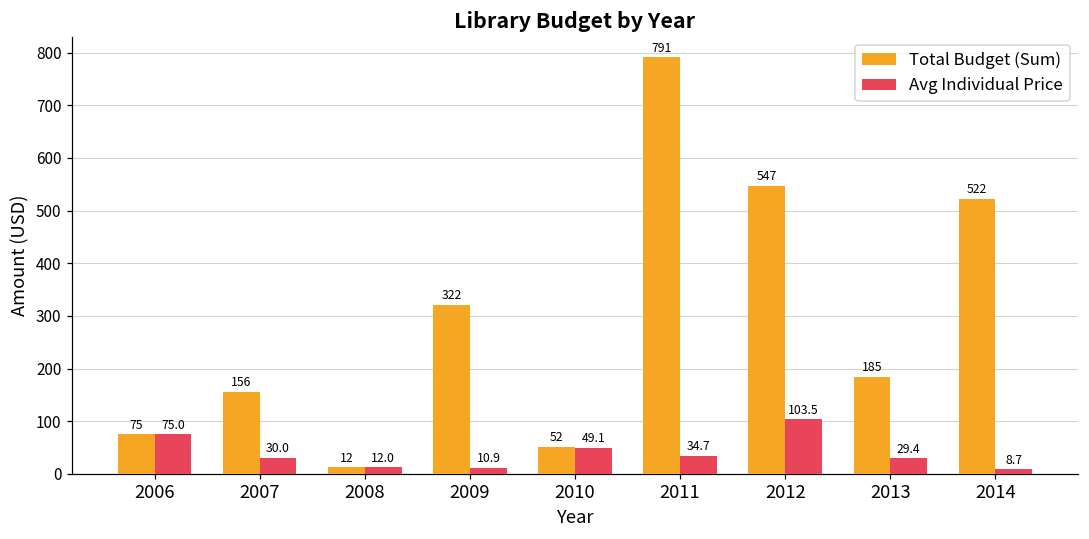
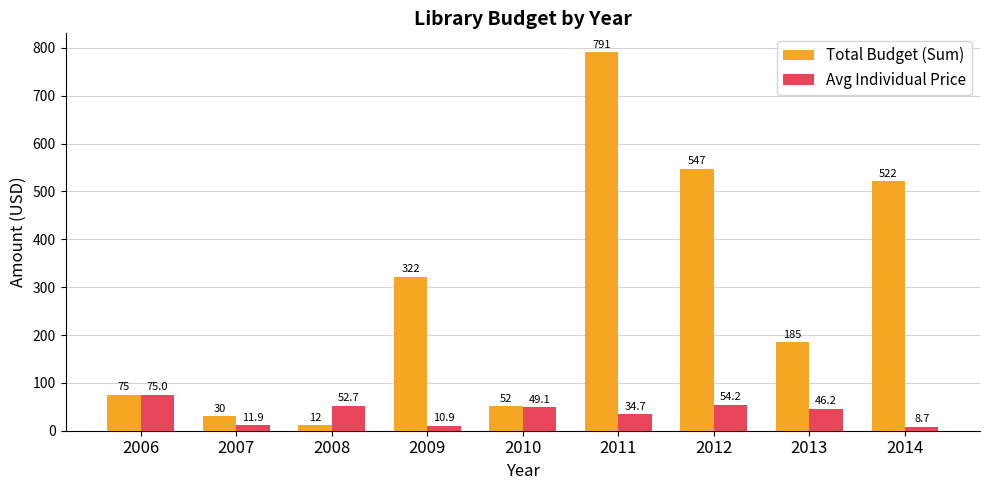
  {
    "Total Budget (Sum)": {
      "2006": 75,
-     "2007": 156,
+     "2007": 30,
      "2008": 12,
      "2009": 322,
      "2010": 52,
      "2011": 791,
      "2012": 547,
      "2013": 185,
      "2014": 522
    },
    "Avg Individual Price": {
      "2006": 75.0,
-     "2007": 30.0,
-     "2008": 12.0,
+     "2007": 11.9,
+     "2008": 52.7,
      "2009": 10.9,
      "2010": 49.1,
      "2011": 34.7,
-     "2012": 103.5,
-     "2013": 29.4,
+     "2012": 54.2,
+     "2013": 46.2,
      "2014": 8.7
    }
  }
